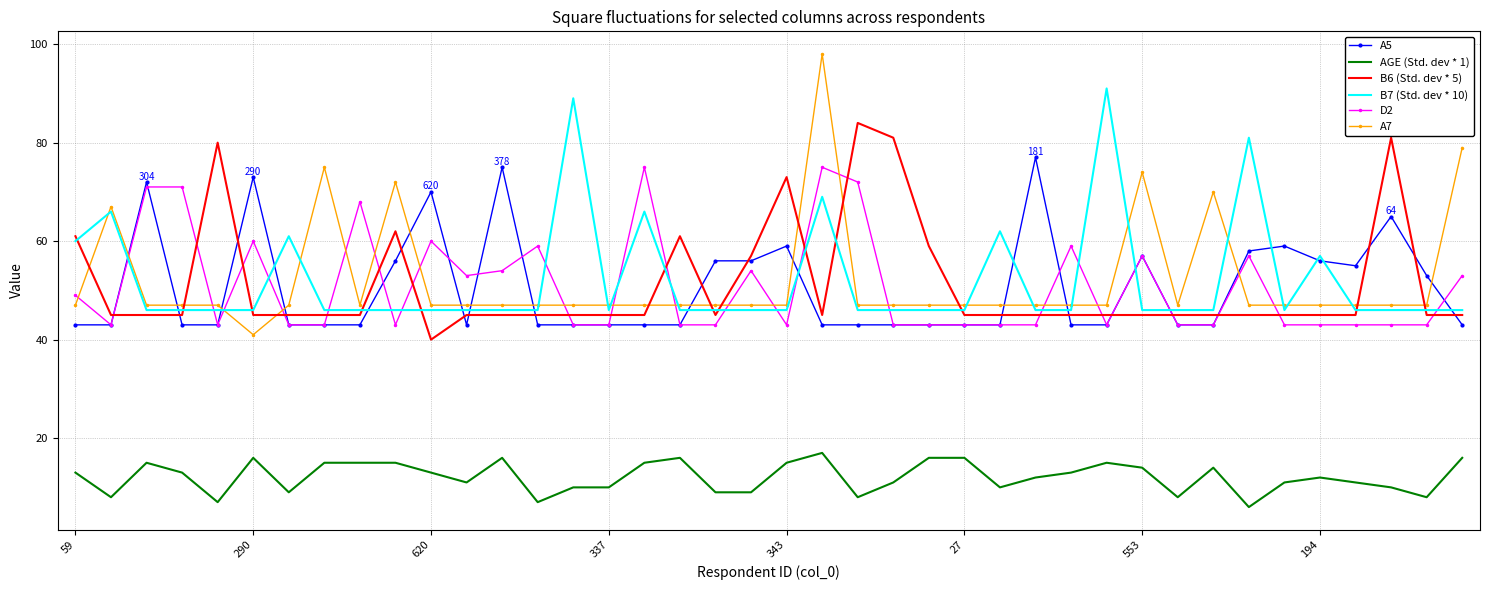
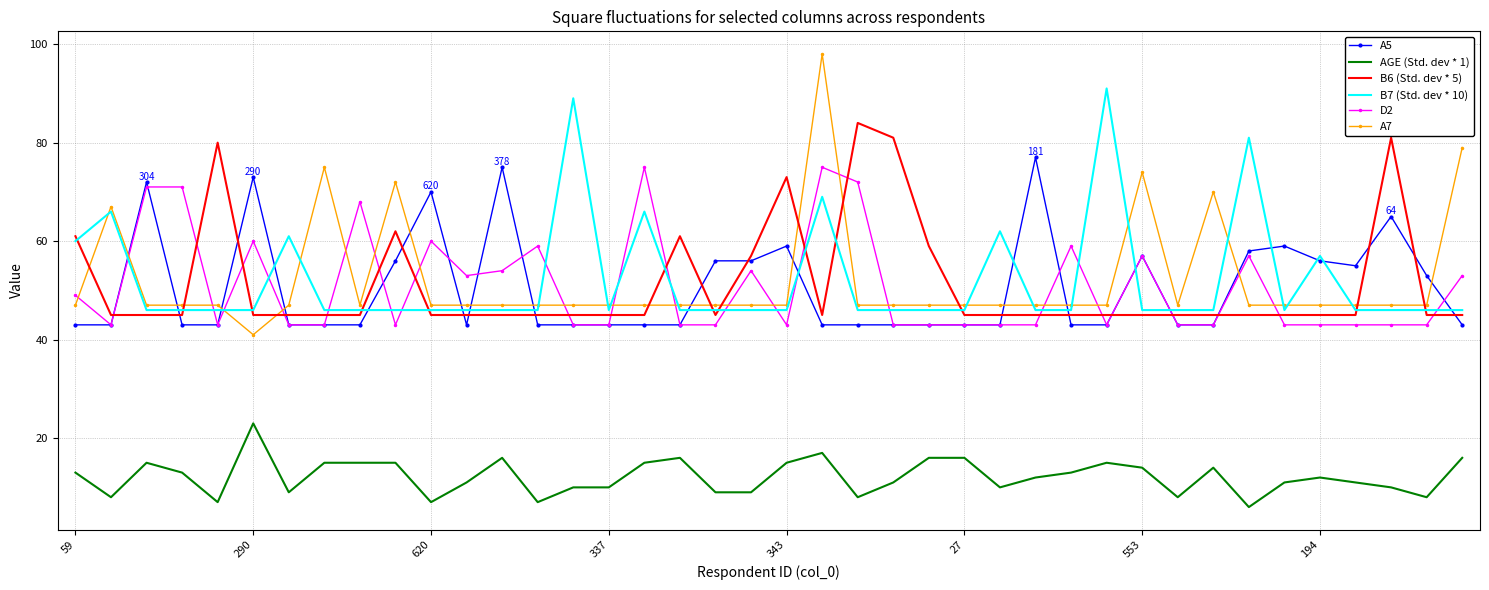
  {
    "A5": {
      "59": 43,
      "343": 59,
      "194": 56
    },
    "AGE (Std. dev * 1)": {
      "59": 13,
-     "290": 16,
-     "620": 13,
+     "290": 23,
+     "620": 7,
      "337": 10,
      "343": 15,
      "553": 14,
      "194": 12
    },
    "B6 (Std. dev * 5)": {
      "59": 61,
      "290": 45,
-     "620": 40,
+     "620": 45,
      "337": 45,
      "343": 73,
      "553": 45,
      "194": 45
    },
    "B7 (Std. dev * 10)": {
      "59": 60,
      "290": 46,
      "620": 46,
      "337": 46,
      "343": 46,
      "553": 46,
      "194": 57
    },
    "D2": {
      "59": 49,
      "290": 60,
      "620": 60,
      "343": 43,
      "194": 43
    },
    "A7": {
      "59": 47,
      "290": 41,
      "620": 47,
      "337": 47,
      "343": 47,
      "553": 74,
      "194": 47
    }
  }
